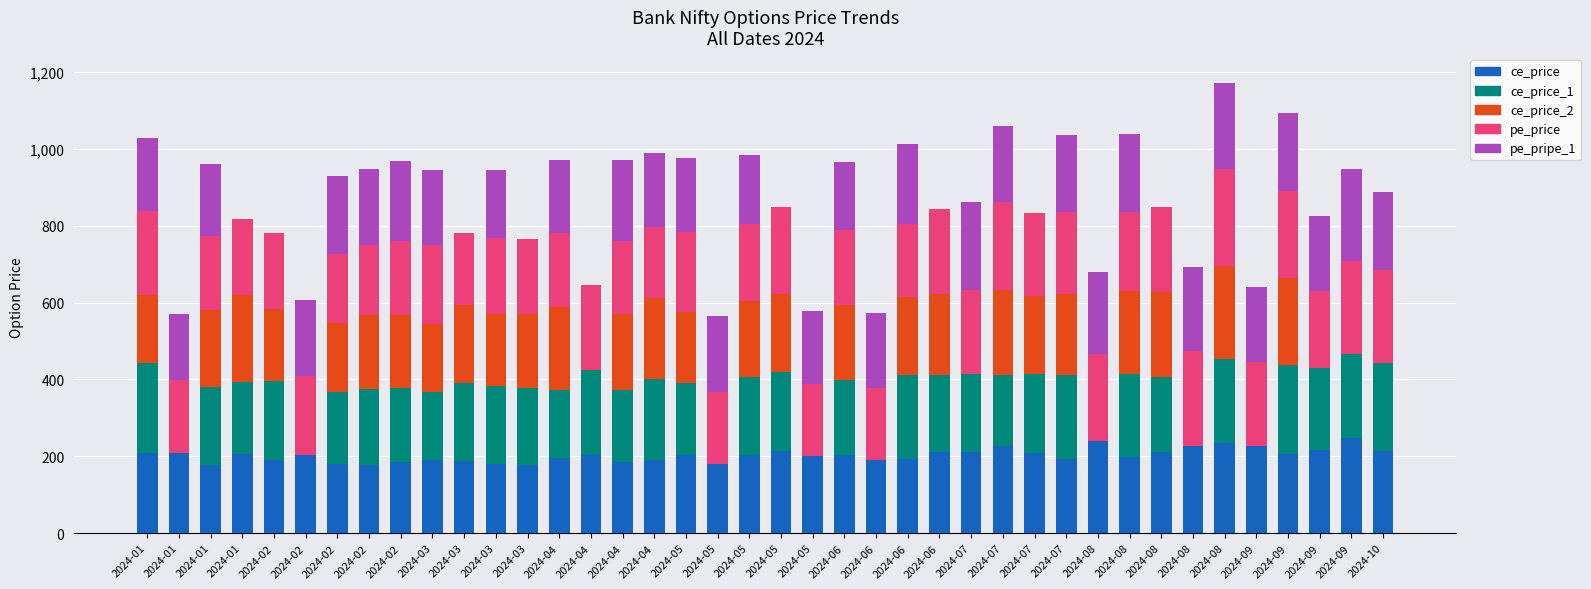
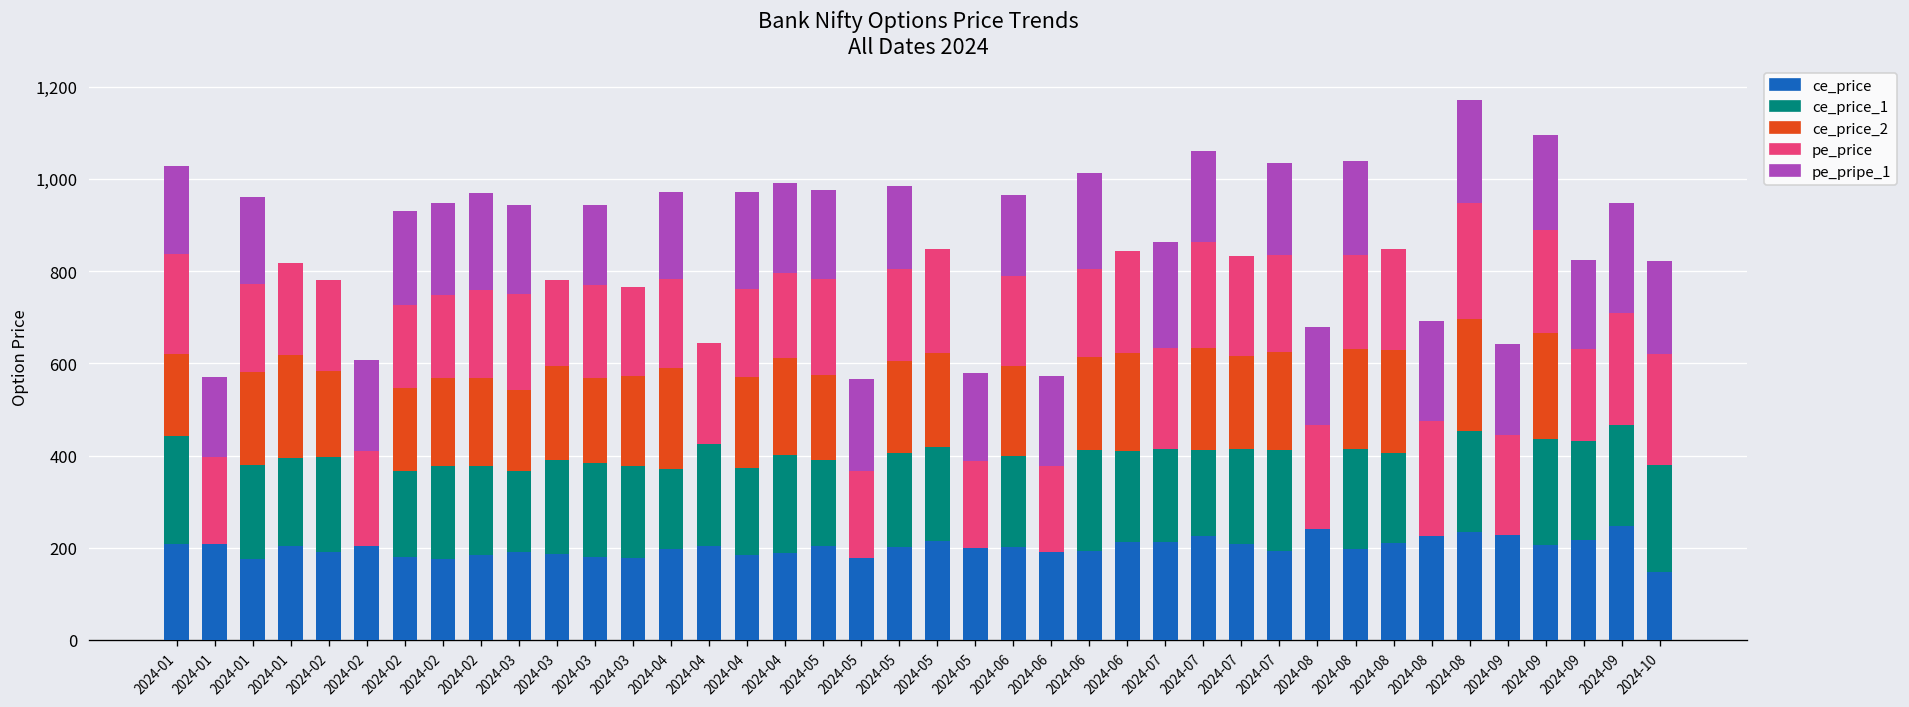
  {
    "ce_price": {
-     "2024-10": 210
+     "2024-10": 150
    },
    "ce_price_1": {
      "2024-10": 230
    },
    "ce_price_2": {
      "2024-10": 0
    },
    "pe_price": {
      "2024-10": 240
    },
    "pe_pripe_1": {
      "2024-10": 200
    }
  }
